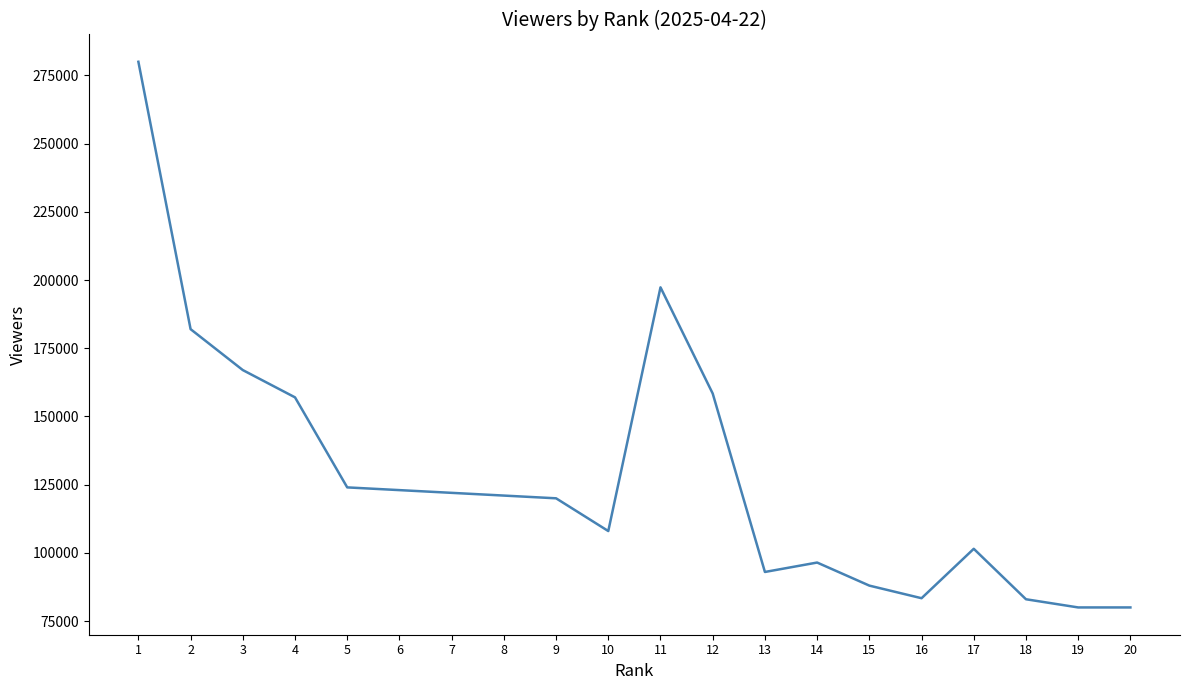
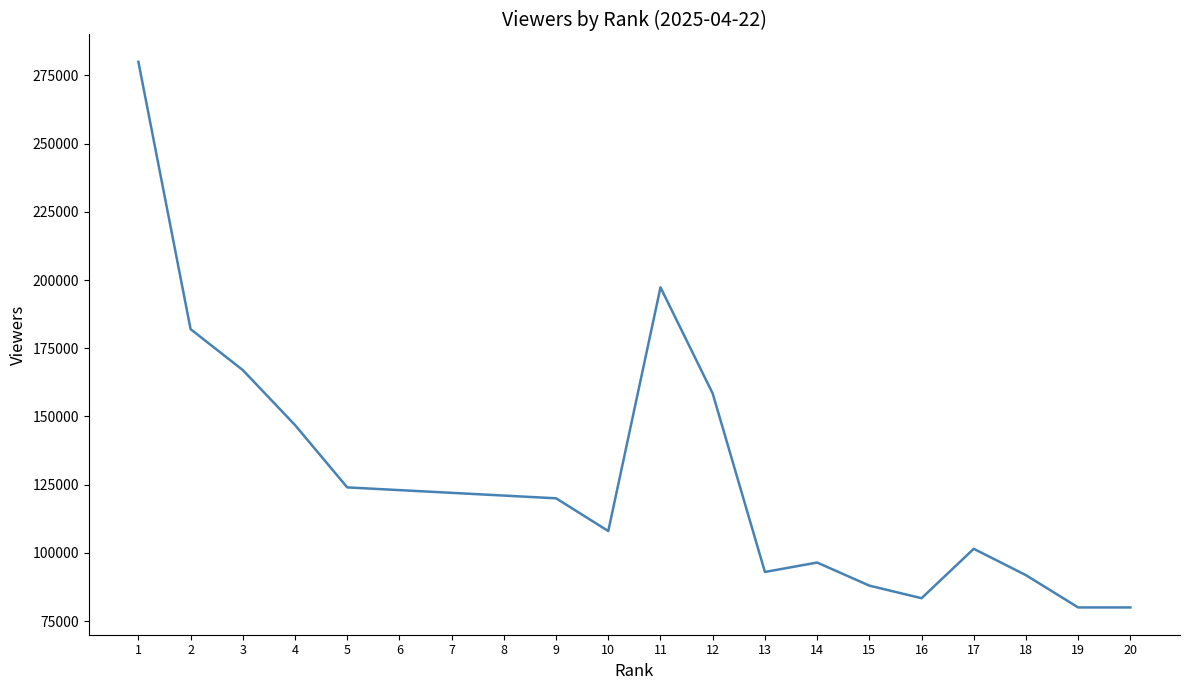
  {
    "1": 280000,
    "2": 182000,
    "3": 167000,
-   "4": 157000,
+   "4": 147000,
    "5": 124000,
    "6": 123000,
    "7": 122000,
    "8": 121000,
    "9": 120000,
    "10": 108000,
    "11": 197000,
    "12": 158000,
    "13": 93000,
    "14": 96000,
    "15": 88000,
    "16": 83000,
    "17": 101000,
-   "18": 83000,
+   "18": 92000,
    "19": 80000,
    "20": 80000
  }
